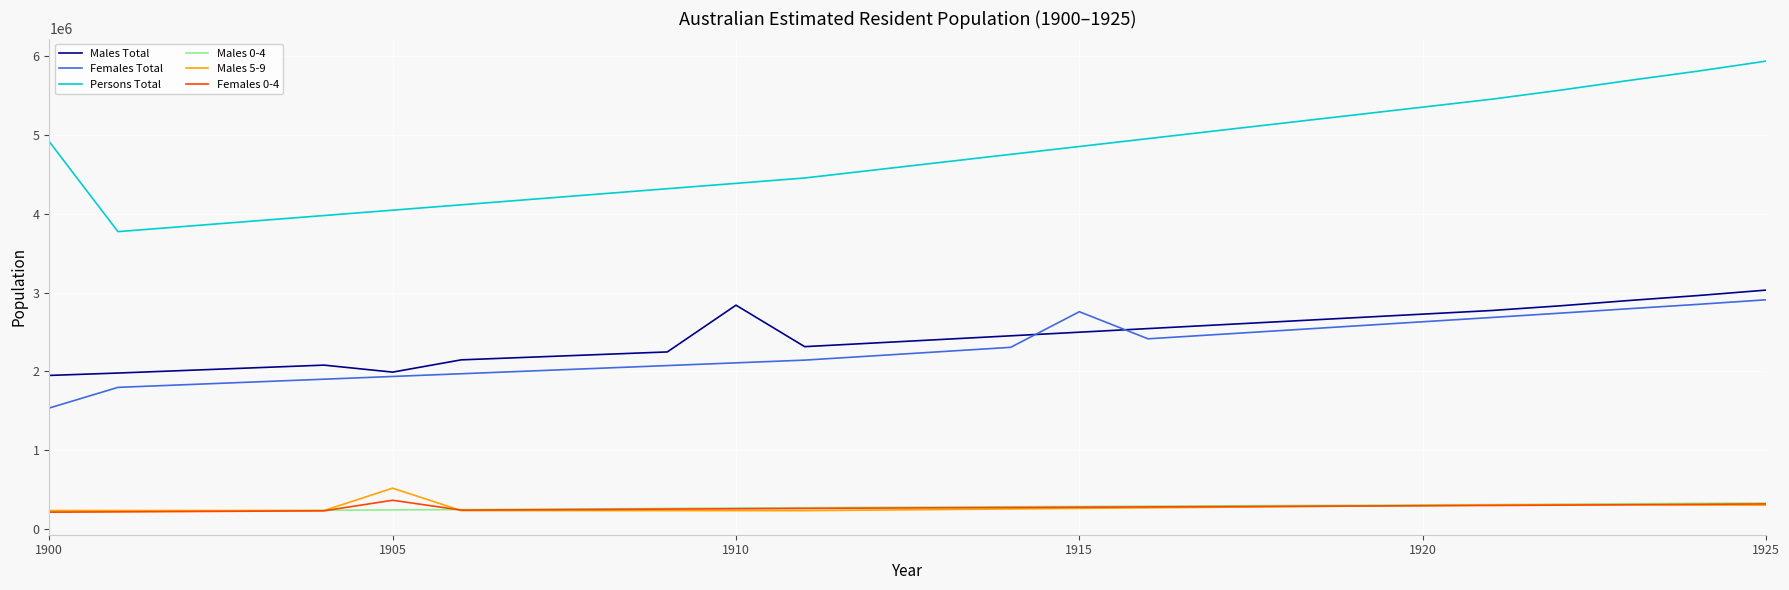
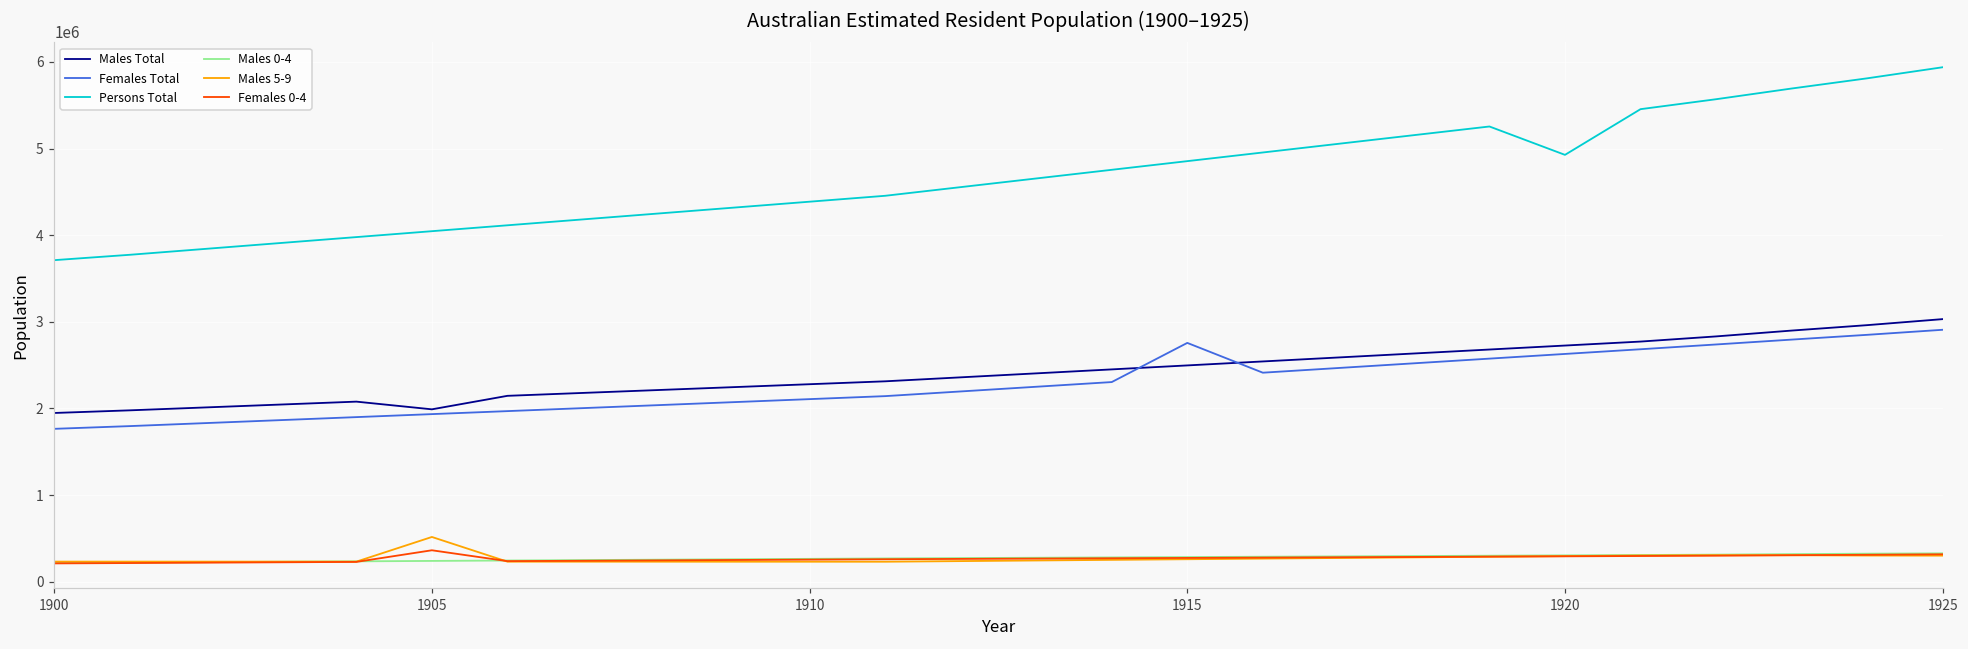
  {
    "Males Total": {
      "1900": 1900000,
      "1905": 2000000,
-     "1910": 2800000,
+     "1910": 2300000,
      "1915": 2500000,
      "1920": 2700000,
      "1925": 3000000
    },
    "Females Total": {
-     "1900": 1500000,
+     "1900": 1800000,
      "1905": 1900000,
      "1910": 2100000,
      "1915": 2800000,
      "1920": 2600000,
      "1925": 2900000
    },
    "Persons Total": {
-     "1900": 4900000,
+     "1900": 3700000,
      "1905": 4000000,
      "1910": 4400000,
      "1915": 4900000,
-     "1920": 5400000,
+     "1920": 4900000,
      "1925": 5900000
    },
    "Males 0-4": {
      "1905": 200000
    },
    "Males 5-9": {
      "1905": 500000
    },
    "Females 0-4": {
      "1905": 400000
    }
  }
